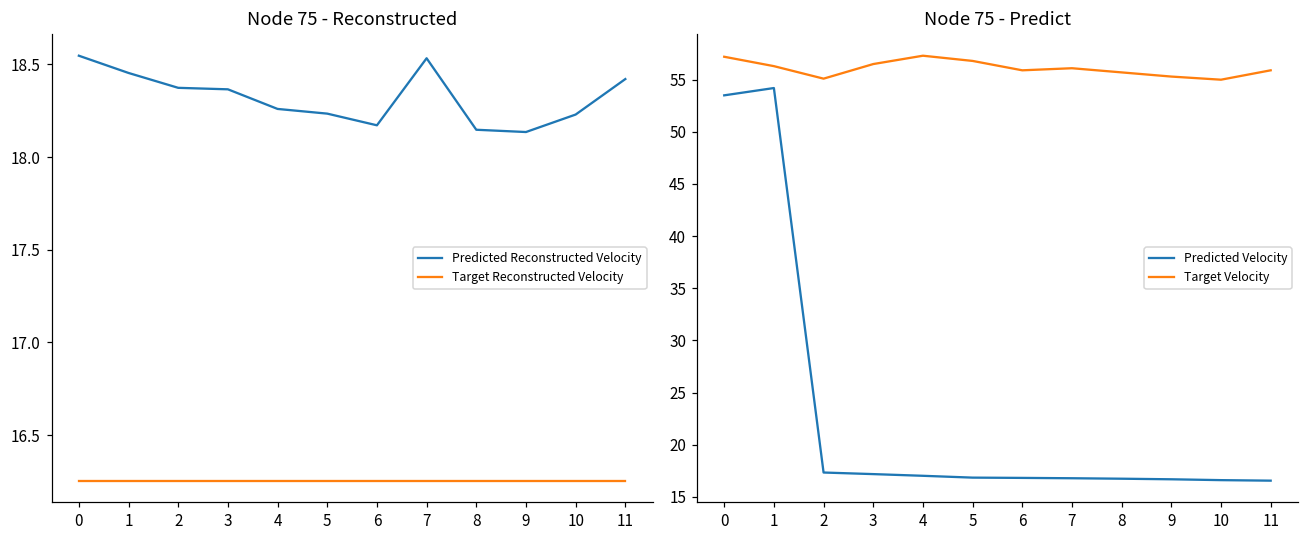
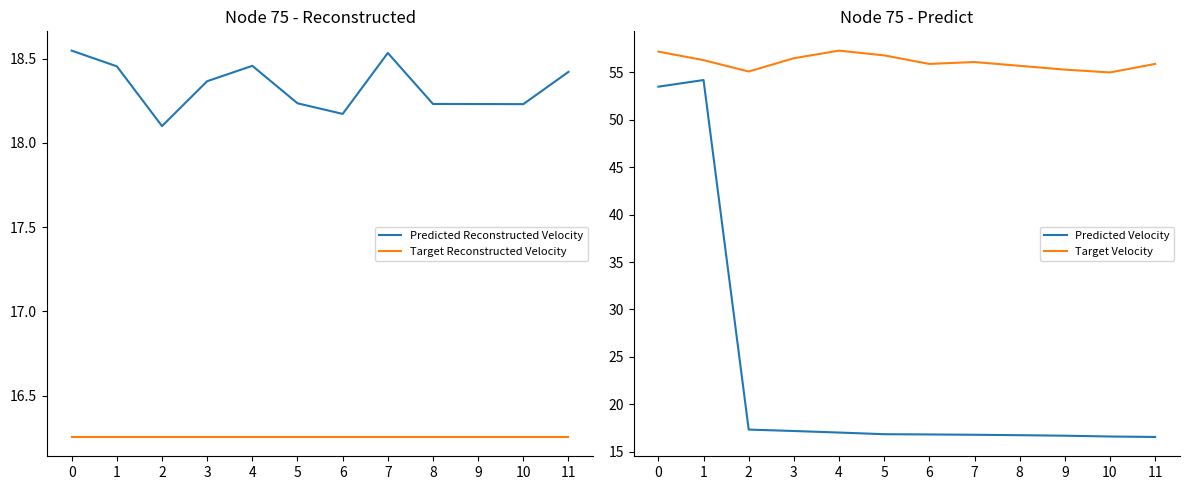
  {
    "Node 75 - Reconstructed": {
      "Predicted Reconstructed Velocity": {
        "0": 18.55,
        "1": 18.45,
-       "2": 18.37,
+       "2": 18.10,
        "3": 18.37,
-       "4": 18.26,
+       "4": 18.46,
        "5": 18.23,
        "6": 18.17,
        "7": 18.53,
-       "8": 18.15,
-       "9": 18.14,
+       "8": 18.23,
+       "9": 18.23,
        "10": 18.23,
        "11": 18.42
      },
      "Target Reconstructed Velocity": {
        "0": 16.25,
        "1": 16.25,
        "2": 16.25,
        "3": 16.25,
        "4": 16.25,
        "5": 16.25,
        "6": 16.25,
        "7": 16.25,
        "8": 16.25,
        "9": 16.25,
        "10": 16.25,
        "11": 16.25
      }
    },
    "Node 75 - Predict": {
      "Predicted Velocity": {
        "0": 54,
        "1": 54,
        "2": 17,
        "3": 17,
        "4": 17,
        "5": 17,
        "6": 17,
        "7": 17,
        "8": 17,
        "9": 17,
        "10": 17,
        "11": 17
      },
      "Target Velocity": {
        "0": 57,
        "1": 56,
        "2": 55,
        "3": 57,
        "4": 57,
        "5": 57,
        "6": 56,
        "7": 56,
        "8": 56,
        "9": 55,
        "10": 55,
        "11": 56
      }
    }
  }
